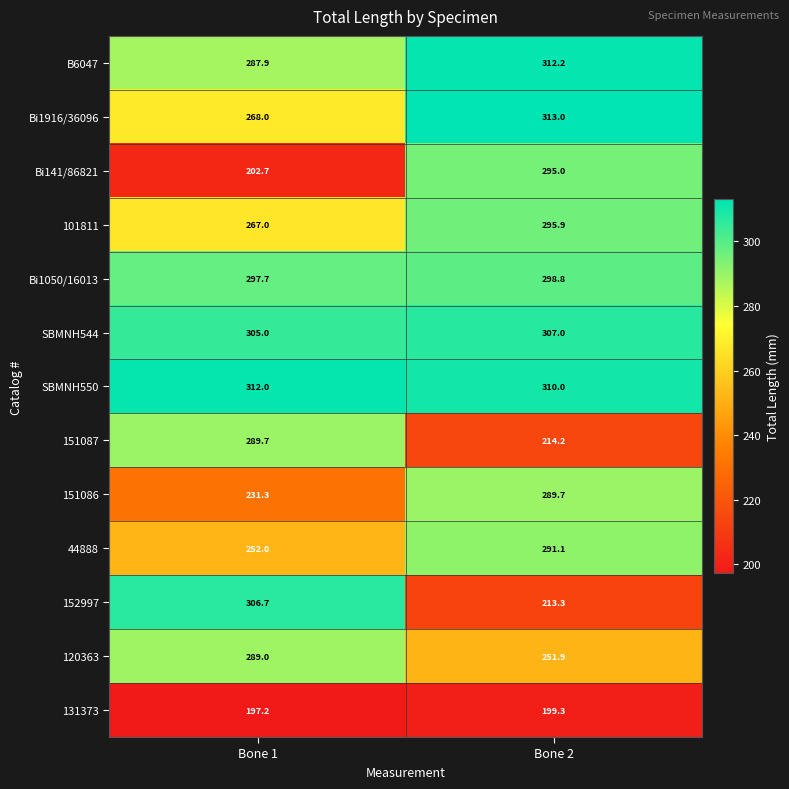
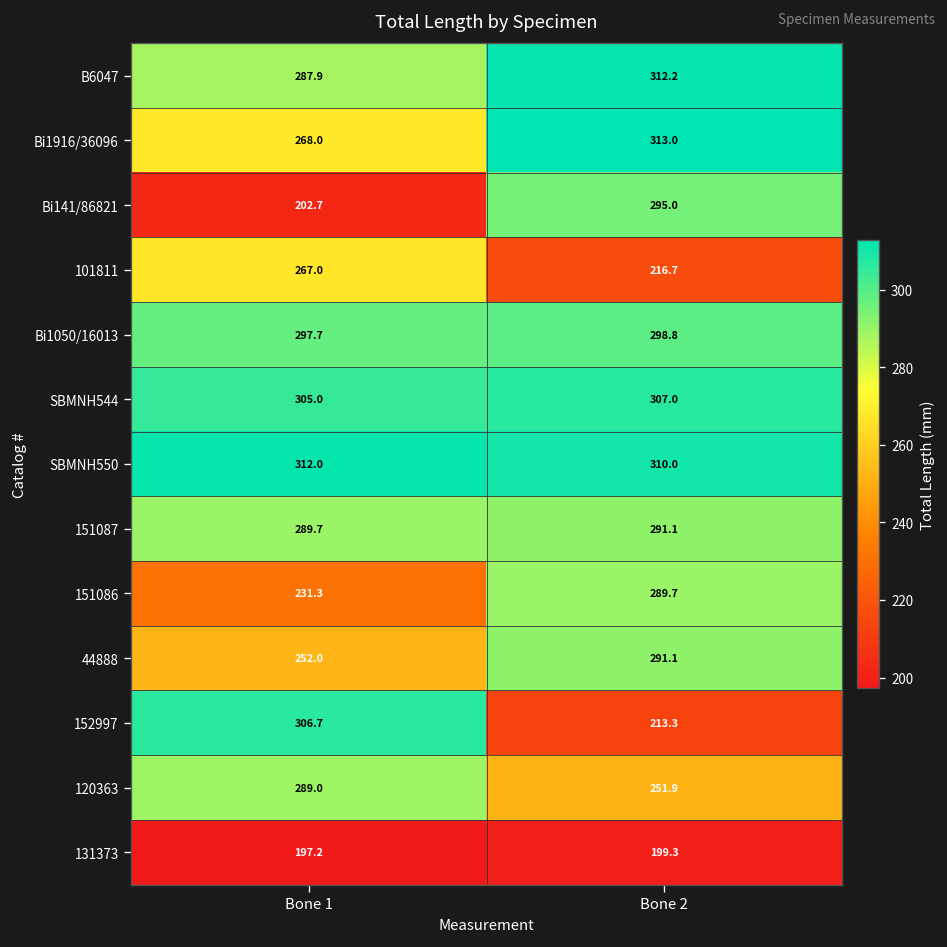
  {
    "B6047": {
      "Bone 1": 287.9,
      "Bone 2": 312.2
    },
    "Bi1916/36096": {
      "Bone 1": 268.0,
      "Bone 2": 313.0
    },
    "Bi141/86821": {
      "Bone 1": 202.7,
      "Bone 2": 295.0
    },
    "101811": {
      "Bone 1": 267.0,
-     "Bone 2": 295.9
+     "Bone 2": 216.7
    },
    "Bi1050/16013": {
      "Bone 1": 297.7,
      "Bone 2": 298.8
    },
    "SBMNH544": {
      "Bone 1": 305.0,
      "Bone 2": 307.0
    },
    "SBMNH550": {
      "Bone 1": 312.0,
      "Bone 2": 310.0
    },
    "151087": {
      "Bone 1": 289.7,
-     "Bone 2": 214.2
+     "Bone 2": 291.1
    },
    "151086": {
      "Bone 1": 231.3,
      "Bone 2": 289.7
    },
    "44888": {
      "Bone 1": 252.0,
      "Bone 2": 291.1
    },
    "152997": {
      "Bone 1": 306.7,
      "Bone 2": 213.3
    },
    "120363": {
      "Bone 1": 289.0,
      "Bone 2": 251.9
    },
    "131373": {
      "Bone 1": 197.2,
      "Bone 2": 199.3
    }
  }
